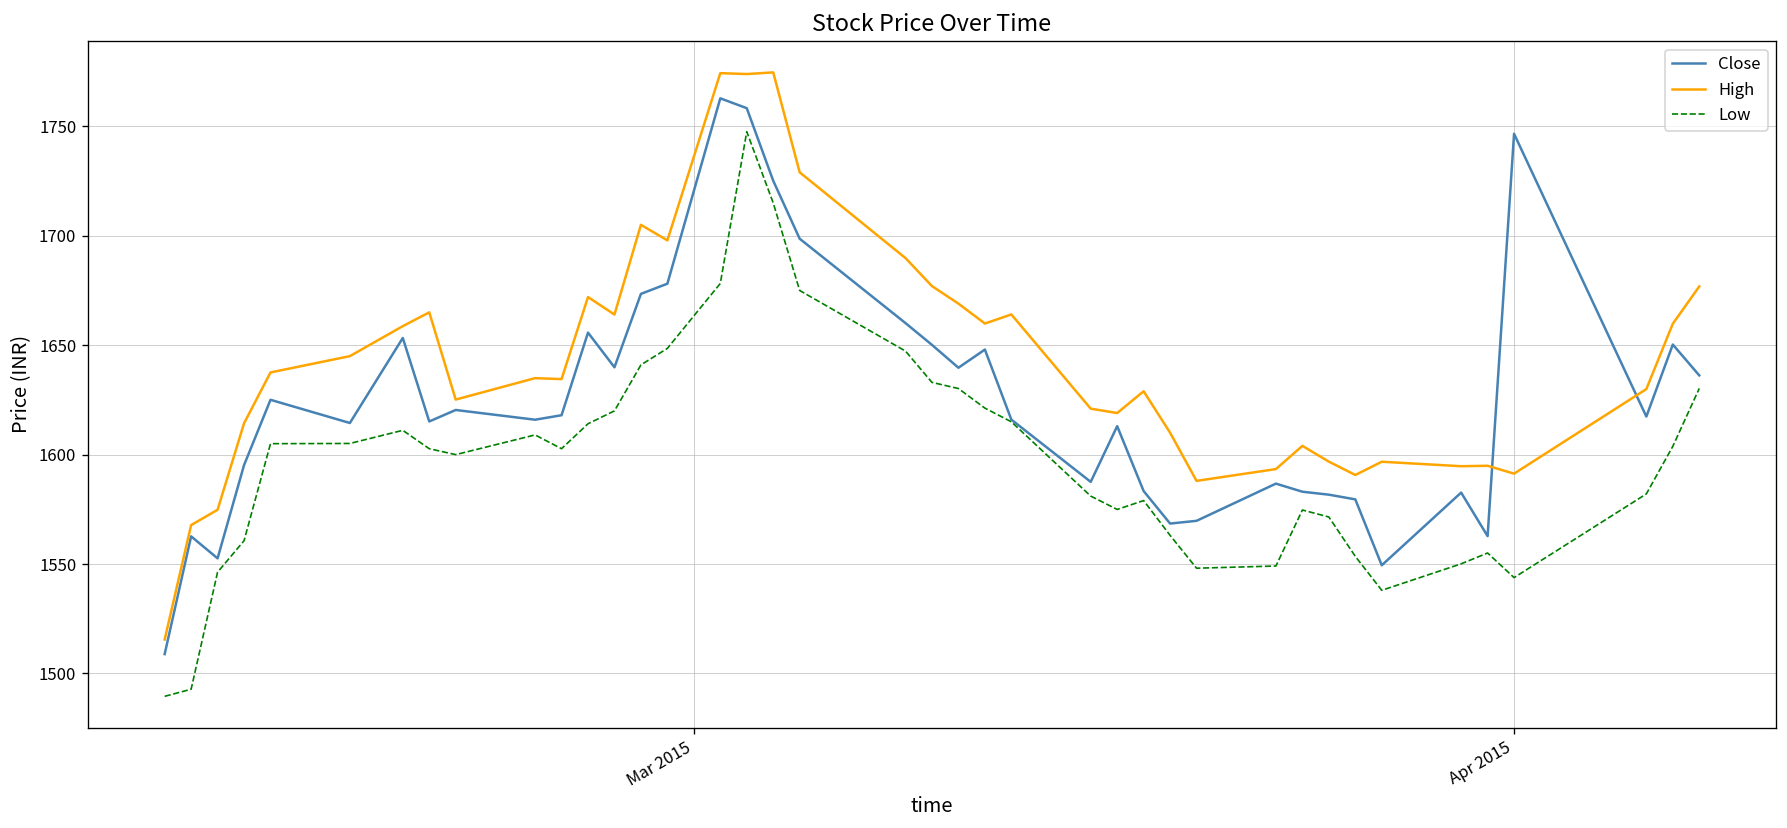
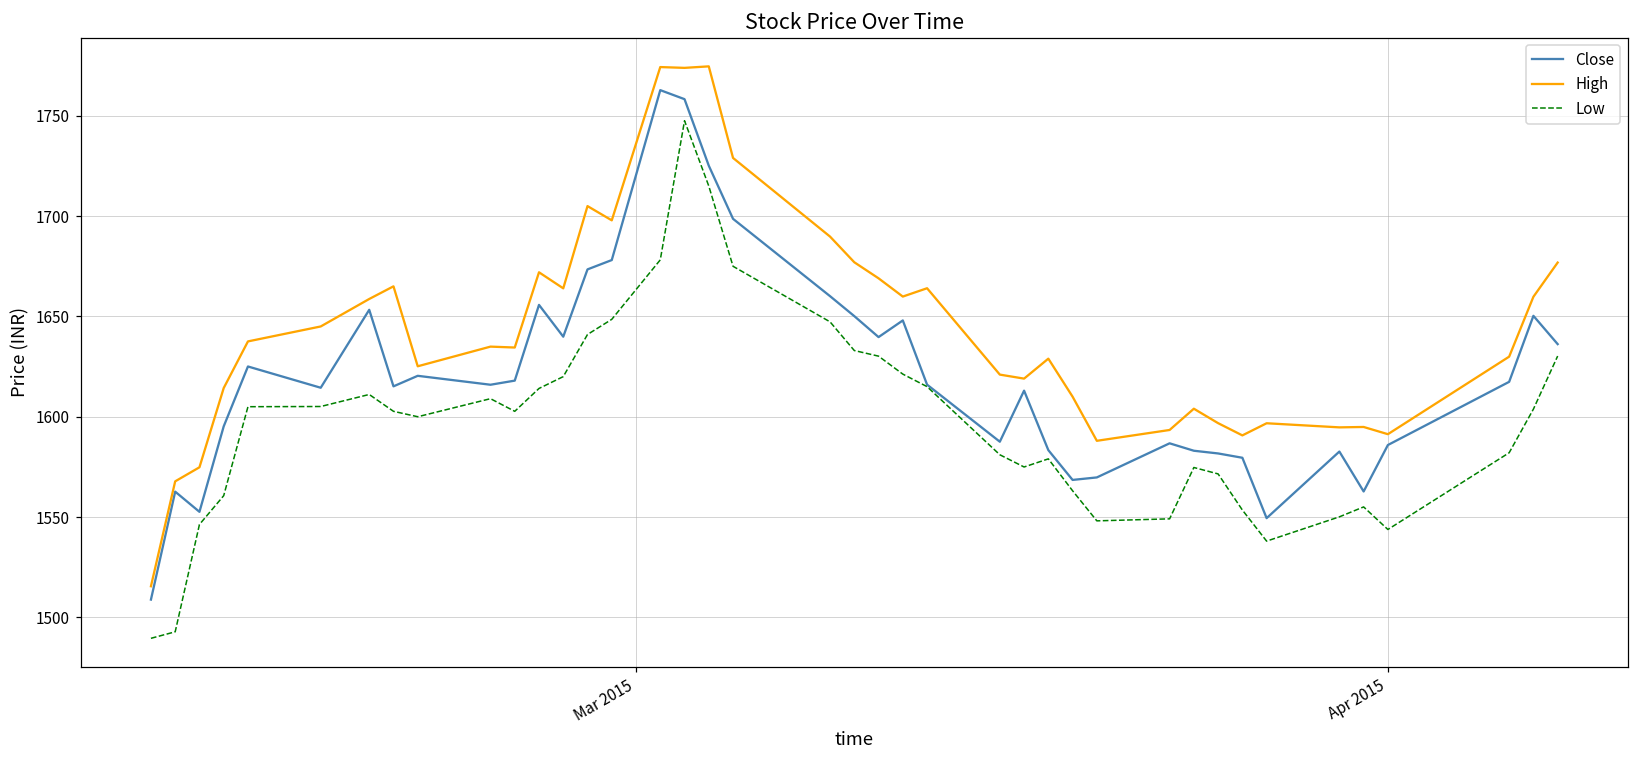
  {
    "Close": {
-     "Apr 2015": 1747
+     "Apr 2015": 1586
    },
    "High": {
      "Apr 2015": 1591
    },
    "Low": {
      "Apr 2015": 1544
    }
  }
